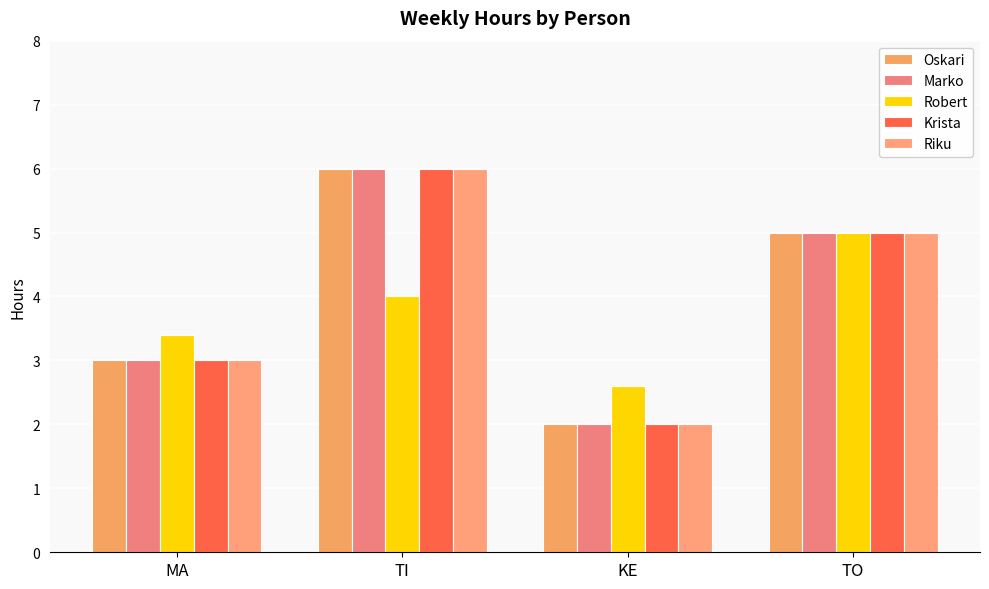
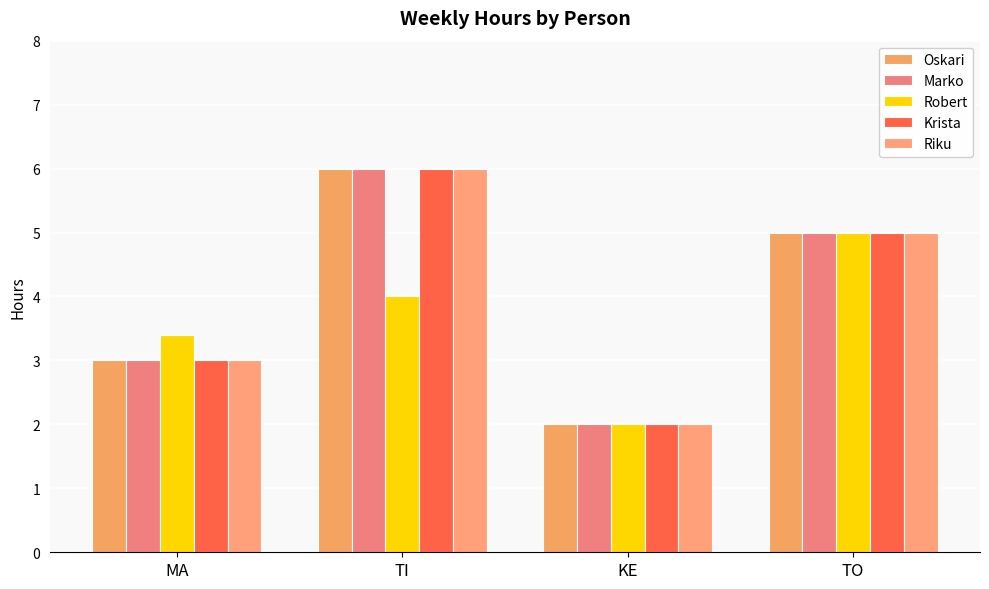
  {
    "Robert": {
      "MA": 3.4,
      "TI": 4.0,
-     "KE": 2.6,
+     "KE": 2.0,
      "TO": 5.0
    },
    "Krista": {
      "MA": 3.0,
      "TI": 6.0,
      "KE": 2.0,
      "TO": 5.0
    }
  }
